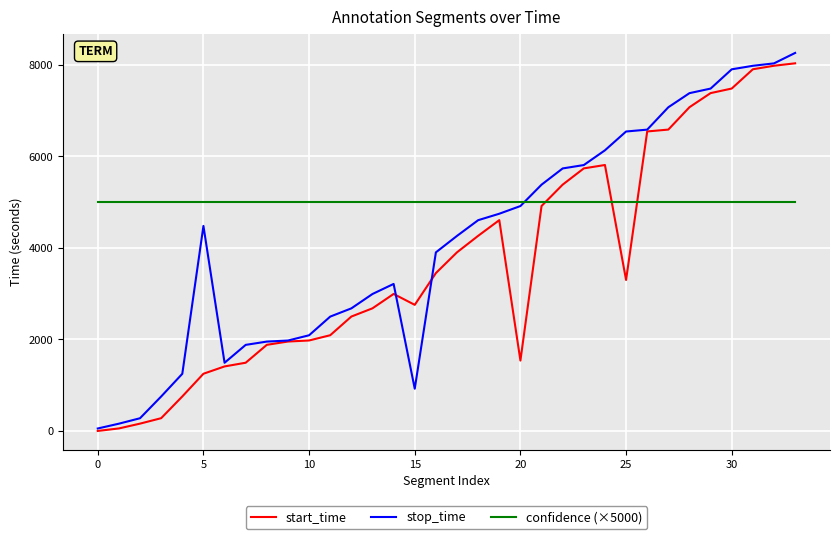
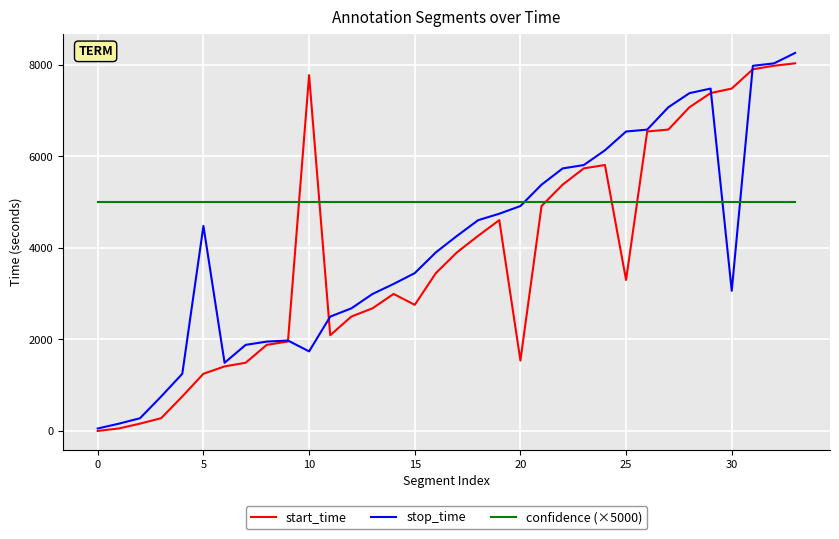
  {
    "start_time": {
      "5": 1300,
-     "10": 2000,
+     "10": 7800,
      "15": 2800,
      "20": 1500,
      "25": 3300,
      "30": 7500
    },
    "stop_time": {
      "5": 4500,
-     "10": 2100,
-     "15": 900,
+     "10": 1700,
+     "15": 3500,
      "20": 4900,
      "25": 6500,
-     "30": 7900
+     "30": 3100
    },
    "confidence (×5000)": {
      "0": 5000,
      "5": 5000,
      "10": 5000,
      "15": 5000,
      "20": 5000,
      "25": 5000,
      "30": 5000
    }
  }
